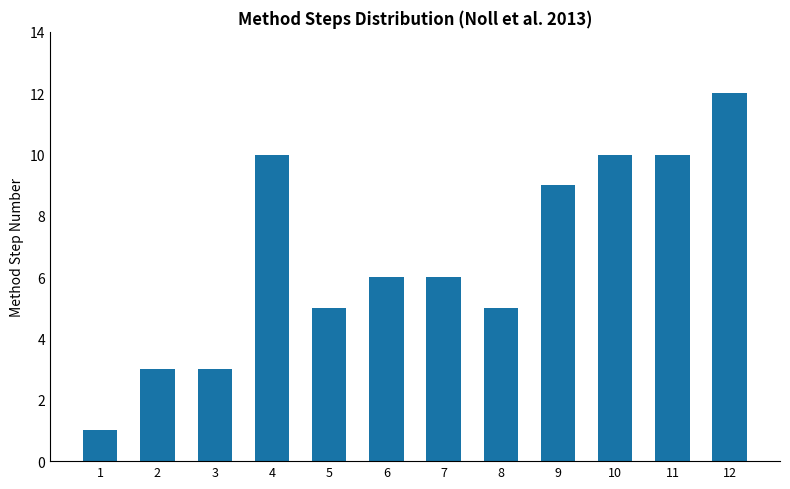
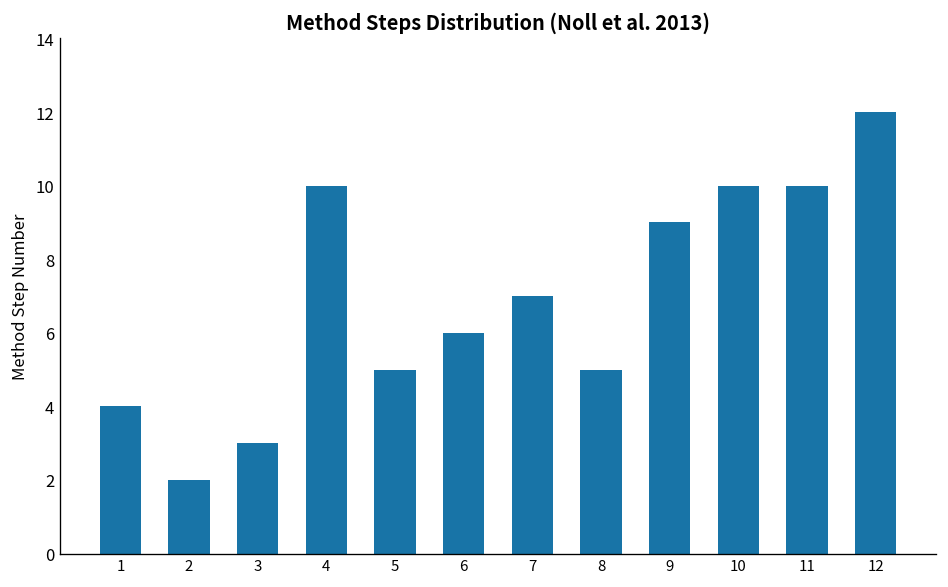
  {
-   "1": 1,
-   "2": 3,
+   "1": 4,
+   "2": 2,
    "3": 3,
    "4": 10,
    "5": 5,
    "6": 6,
-   "7": 6,
+   "7": 7,
    "8": 5,
    "9": 9,
    "10": 10,
    "11": 10,
    "12": 12
  }
